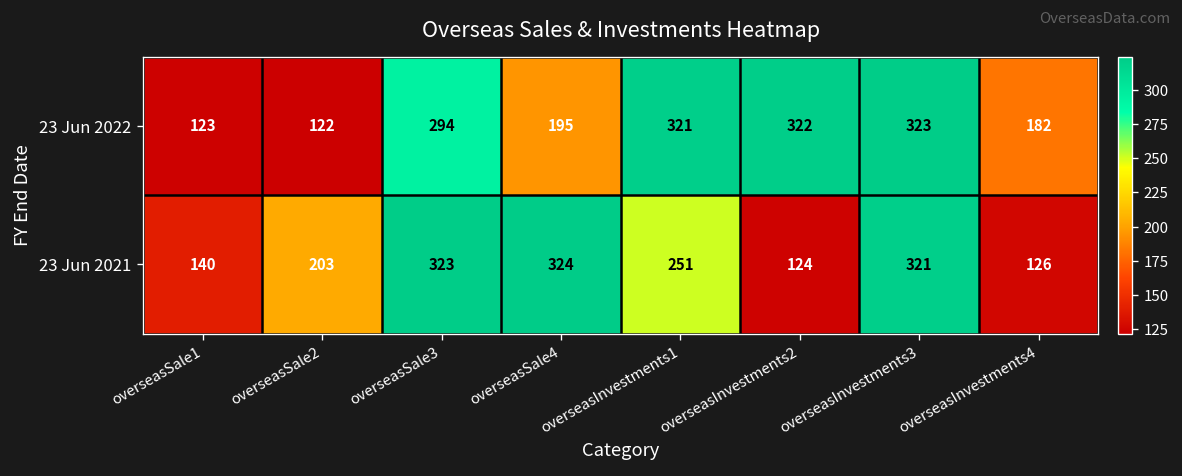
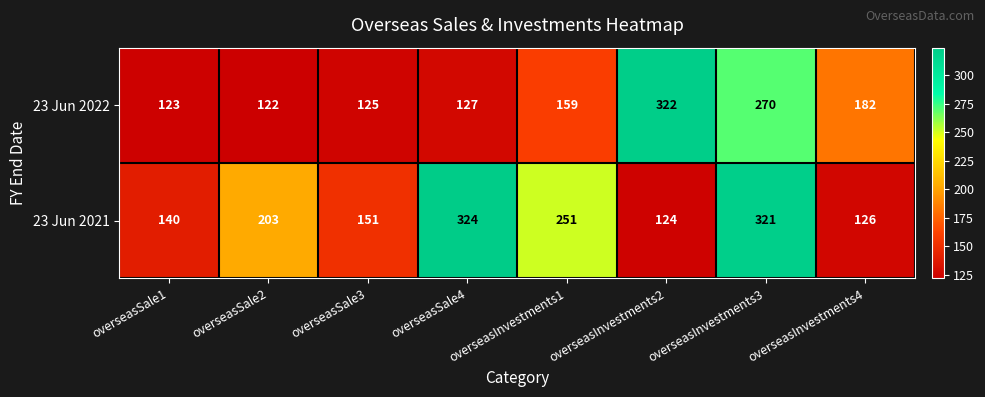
  {
    "23 Jun 2022": {
      "overseasSale1": 123,
      "overseasSale2": 122,
-     "overseasSale3": 294,
-     "overseasSale4": 195,
-     "overseasInvestments1": 321,
+     "overseasSale3": 125,
+     "overseasSale4": 127,
+     "overseasInvestments1": 159,
      "overseasInvestments2": 322,
-     "overseasInvestments3": 323,
+     "overseasInvestments3": 270,
      "overseasInvestments4": 182
    },
    "23 Jun 2021": {
      "overseasSale1": 140,
      "overseasSale2": 203,
-     "overseasSale3": 323,
+     "overseasSale3": 151,
      "overseasSale4": 324,
      "overseasInvestments1": 251,
      "overseasInvestments2": 124,
      "overseasInvestments3": 321,
      "overseasInvestments4": 126
    }
  }
